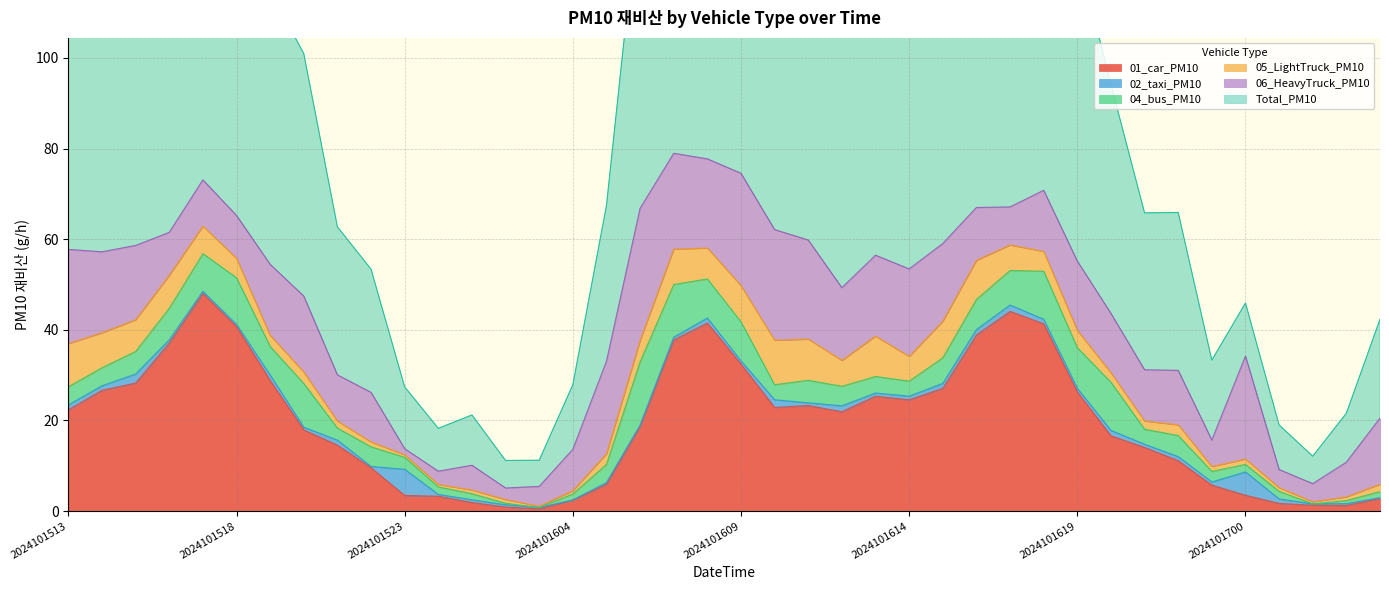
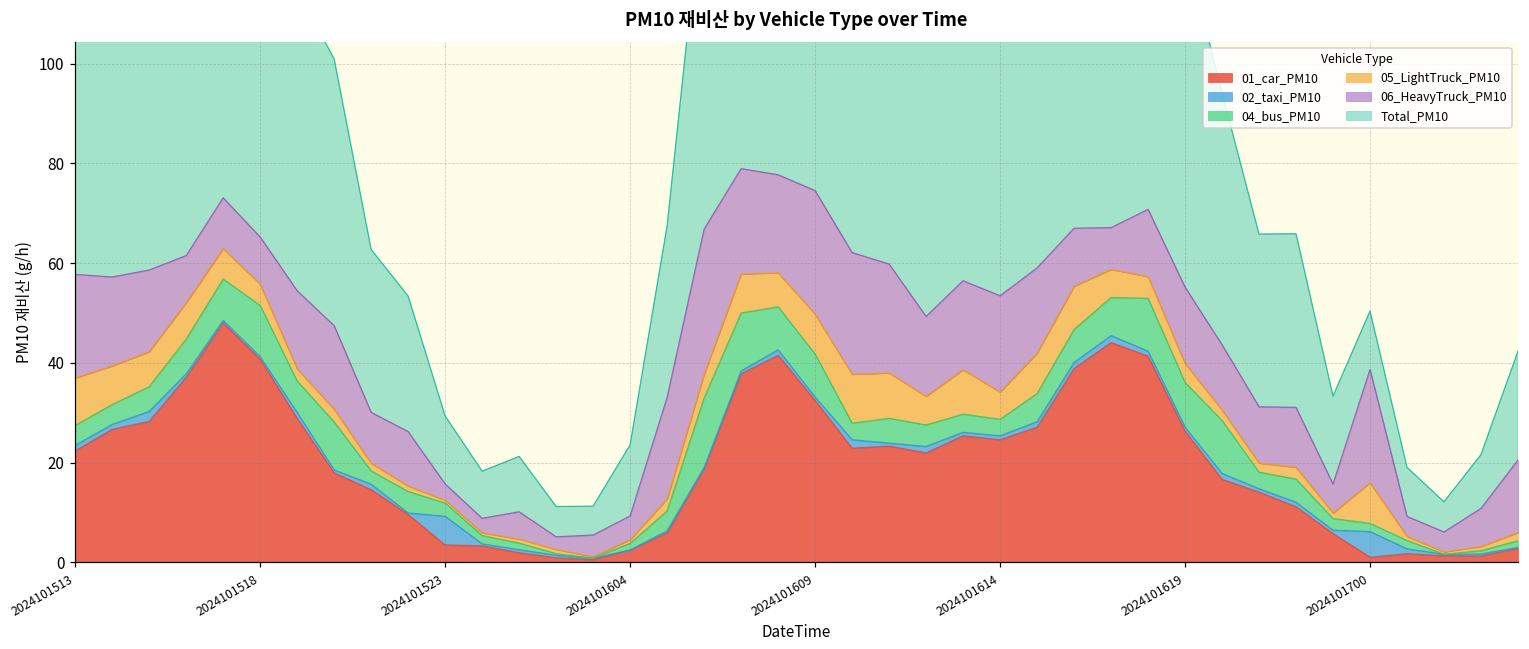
  {
    "01_car_PM10": {
      "2024101513": 22,
      "2024101523": 3,
      "2024101609": 32,
      "2024101614": 25,
      "2024101619": 26,
-     "2024101700": 4
+     "2024101700": 1
    },
    "02_taxi_PM10": {
      "2024101513": 1,
      "2024101523": 6,
      "2024101609": 1,
      "2024101614": 1,
      "2024101619": 1,
      "2024101700": 5
    },
    "05_LightTruck_PM10": {
      "2024101513": 10,
      "2024101518": 4,
      "2024101604": 1,
      "2024101609": 8,
      "2024101614": 5,
      "2024101619": 4,
-     "2024101700": 1
+     "2024101700": 8
    },
    "06_HeavyTruck_PM10": {
      "2024101513": 21,
      "2024101518": 9,
-     "2024101523": 1,
-     "2024101604": 9,
+     "2024101523": 3,
+     "2024101604": 5,
      "2024101609": 25,
      "2024101614": 19,
      "2024101619": 15,
      "2024101700": 23
    }
  }
